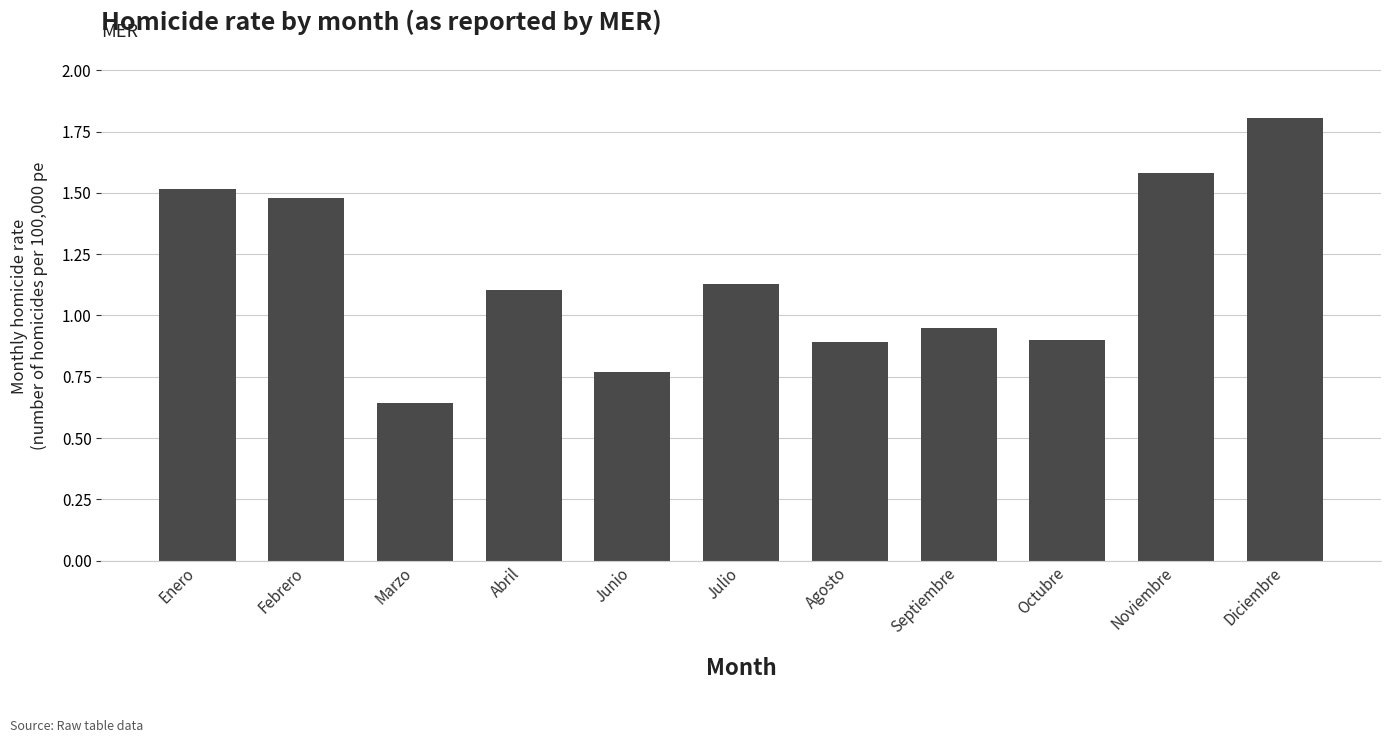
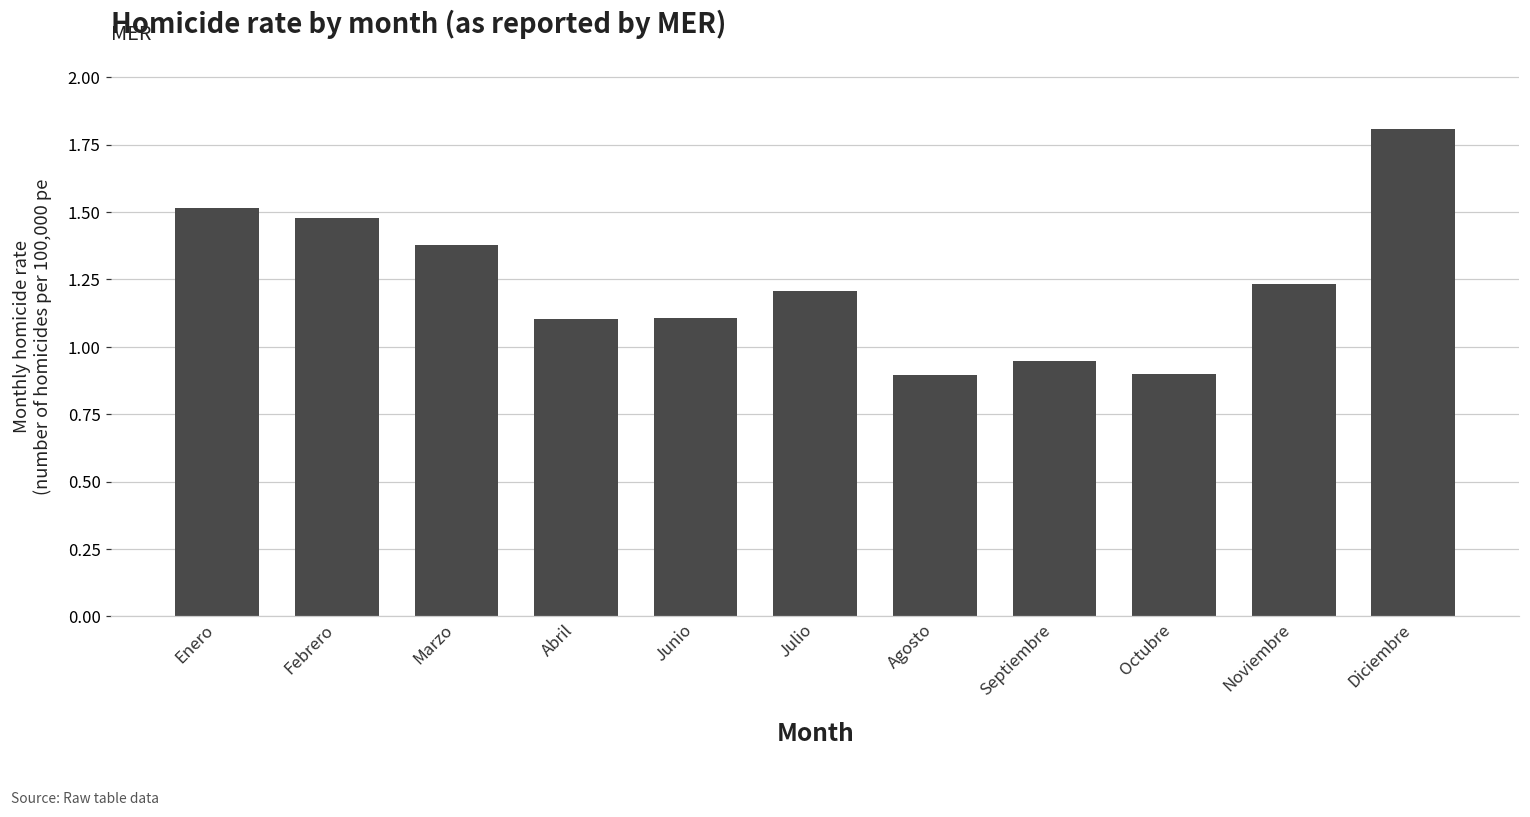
  {
    "Enero": 1.51,
    "Febrero": 1.48,
-   "Marzo": 0.64,
+   "Marzo": 1.38,
    "Abril": 1.10,
-   "Junio": 0.77,
-   "Julio": 1.13,
+   "Junio": 1.11,
+   "Julio": 1.21,
    "Agosto": 0.89,
    "Septiembre": 0.95,
    "Octubre": 0.90,
-   "Noviembre": 1.58,
+   "Noviembre": 1.23,
    "Diciembre": 1.81
  }
